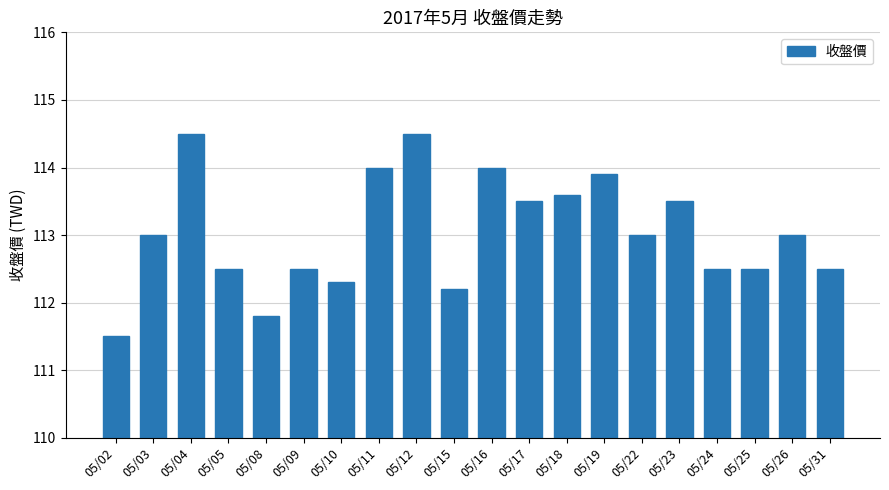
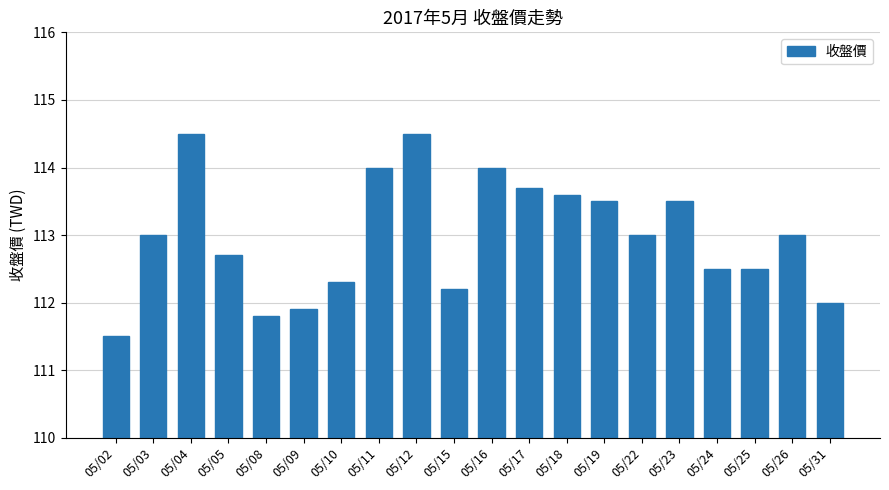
  {
    "05/02": 111.5,
    "05/03": 113.0,
    "05/04": 114.5,
-   "05/05": 112.5,
+   "05/05": 112.7,
    "05/08": 111.8,
-   "05/09": 112.5,
+   "05/09": 111.9,
    "05/10": 112.3,
    "05/11": 114.0,
    "05/12": 114.5,
    "05/15": 112.2,
    "05/16": 114.0,
-   "05/17": 113.5,
+   "05/17": 113.7,
    "05/18": 113.6,
-   "05/19": 113.9,
+   "05/19": 113.5,
    "05/22": 113.0,
    "05/23": 113.5,
    "05/24": 112.5,
    "05/25": 112.5,
    "05/26": 113.0,
-   "05/31": 112.5
+   "05/31": 112.0
  }
